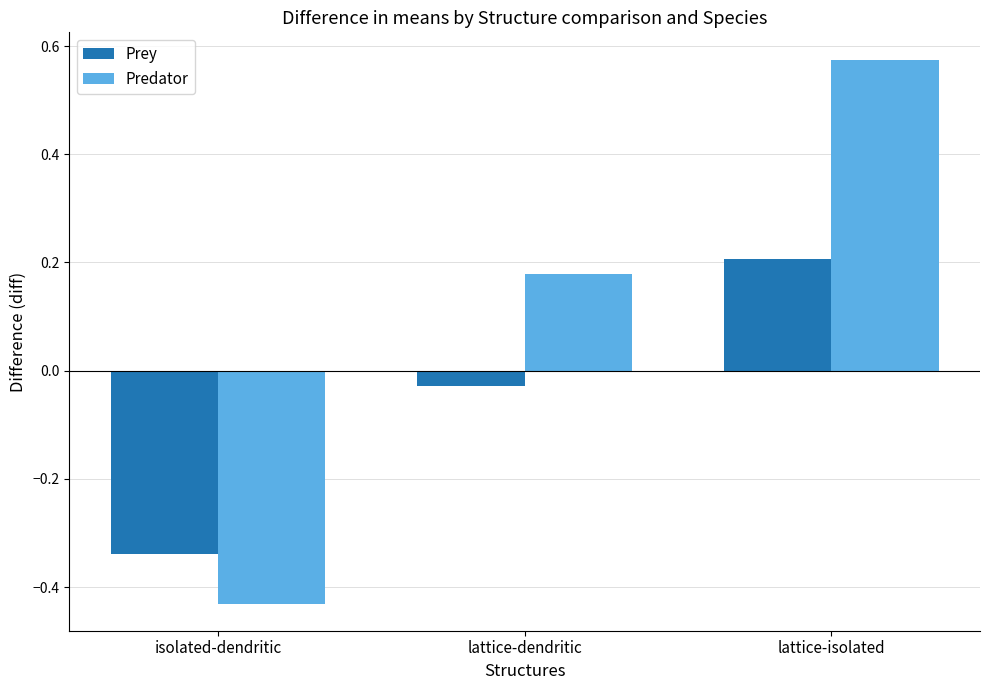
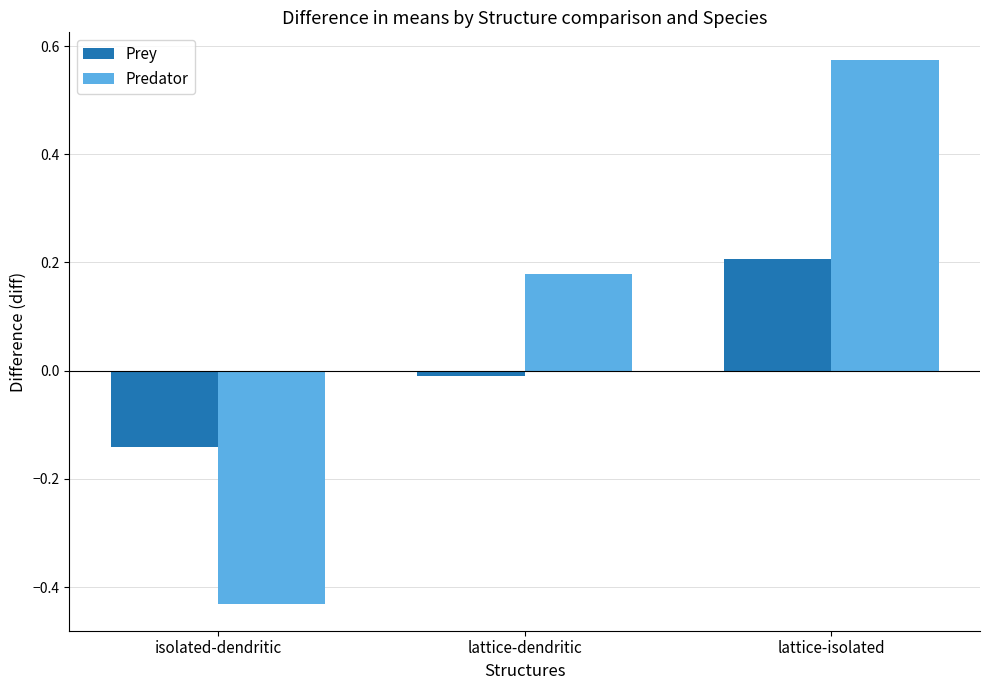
  {
    "Prey": {
-     "isolated-dendritic": -0.34,
-     "lattice-dendritic": -0.03,
+     "isolated-dendritic": -0.14,
+     "lattice-dendritic": -0.01,
      "lattice-isolated": 0.21
    },
    "Predator": {
      "isolated-dendritic": -0.43,
      "lattice-dendritic": 0.18,
      "lattice-isolated": 0.58
    }
  }
